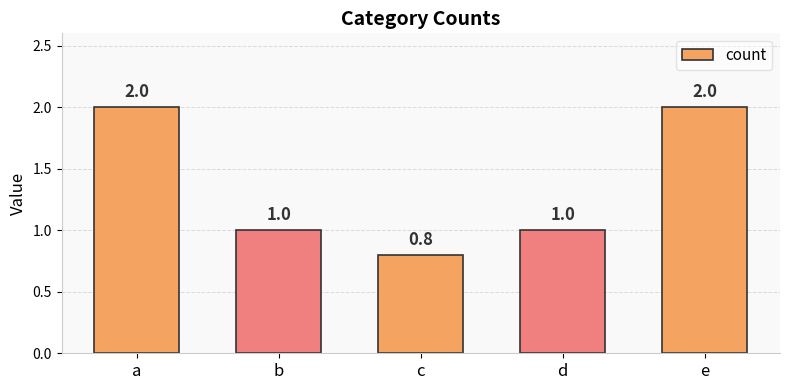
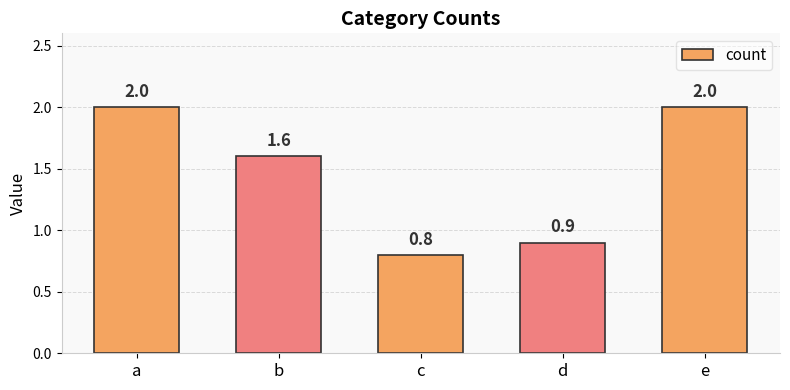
  {
    "a": 2.0,
-   "b": 1.0,
+   "b": 1.6,
    "c": 0.8,
-   "d": 1.0,
+   "d": 0.9,
    "e": 2.0
  }
